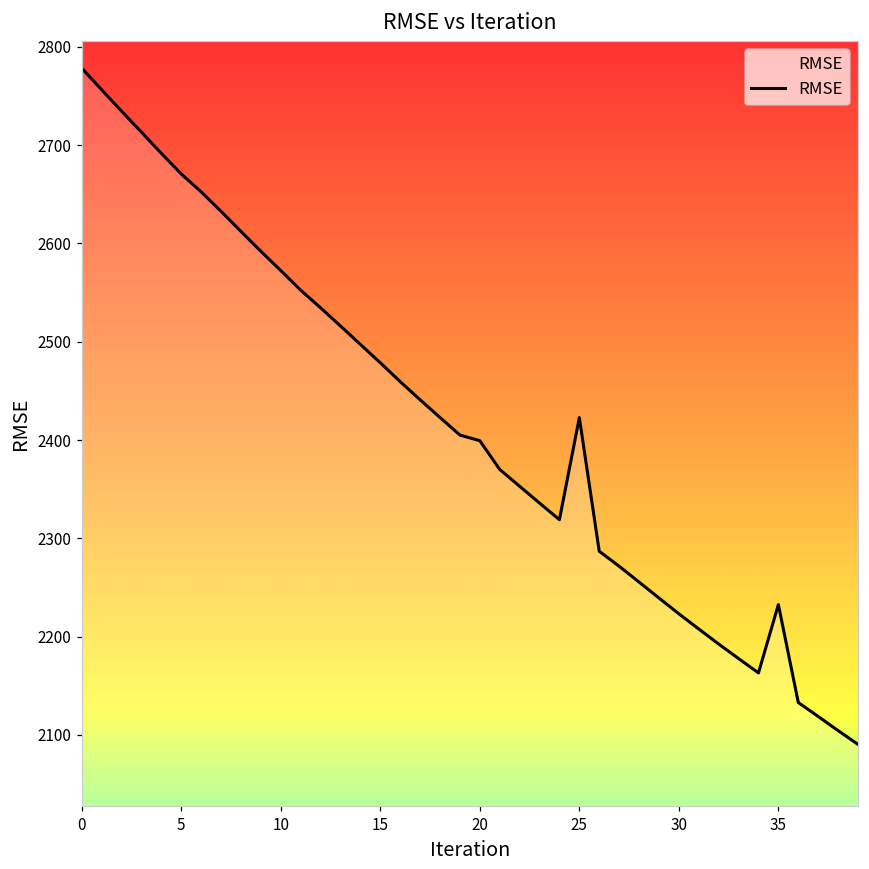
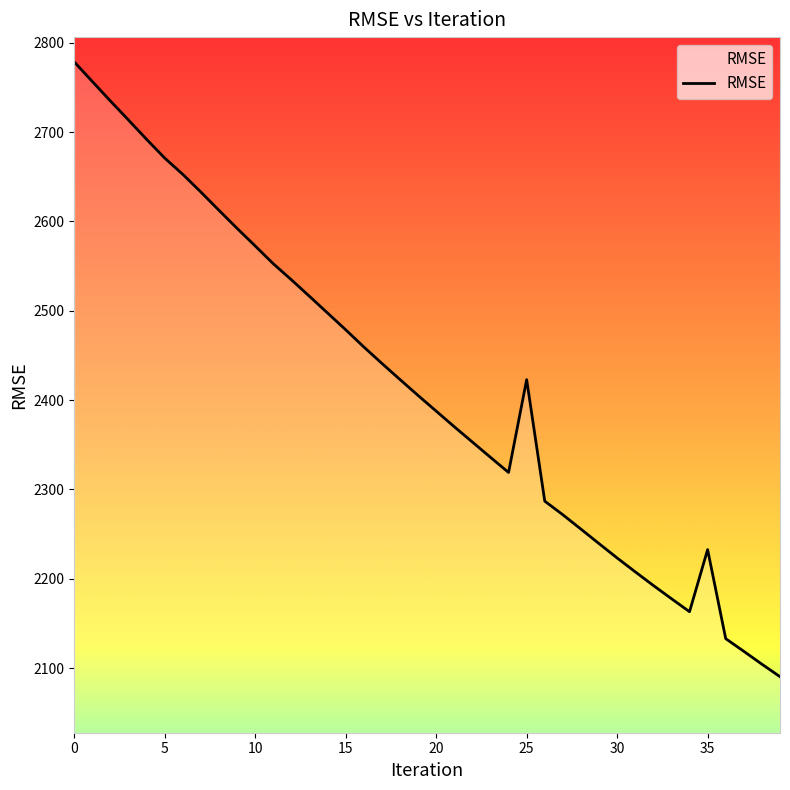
  {
    "0": 2780,
    "5": 2670,
    "10": 2570,
    "15": 2480,
-   "20": 2400,
+   "20": 2390,
    "25": 2420,
    "30": 2220,
    "35": 2230
  }
